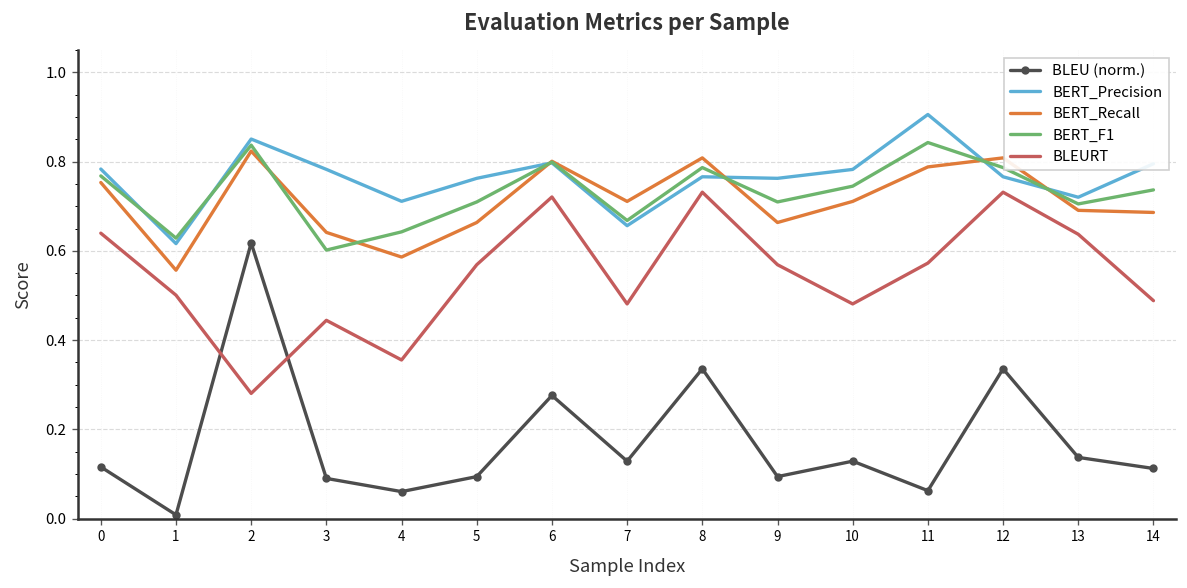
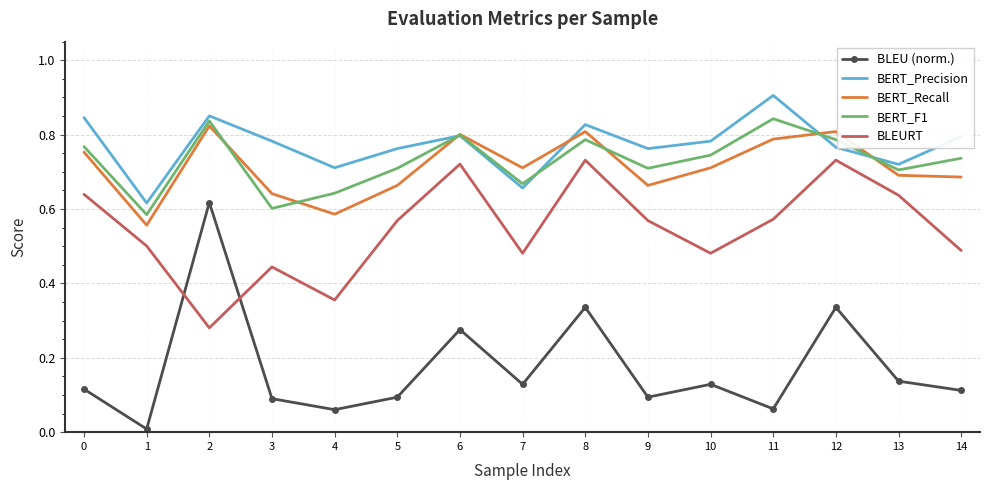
  {
    "BLEU (norm.)": {
      "0": 0.12,
      "1": 0.01,
      "2": 0.62,
      "3": 0.09,
      "4": 0.06,
      "5": 0.09,
      "6": 0.28,
      "7": 0.13,
      "8": 0.34,
      "9": 0.09,
      "10": 0.13,
      "11": 0.06,
      "12": 0.34,
      "13": 0.14,
      "14": 0.11
    },
    "BERT_Precision": {
-     "0": 0.78,
+     "0": 0.85,
      "1": 0.62,
      "2": 0.85,
      "3": 0.78,
      "4": 0.71,
      "5": 0.76,
      "7": 0.66,
-     "8": 0.77,
+     "8": 0.83,
      "9": 0.76,
      "10": 0.78,
      "11": 0.91,
      "12": 0.77,
      "13": 0.72
    },
    "BERT_F1": {
      "0": 0.77,
-     "1": 0.63,
+     "1": 0.58,
      "2": 0.84,
      "3": 0.60,
      "4": 0.64,
      "5": 0.71,
      "7": 0.67,
      "8": 0.79,
      "9": 0.71,
      "10": 0.74,
      "11": 0.84,
      "12": 0.79,
      "13": 0.71,
      "14": 0.74
    }
  }
